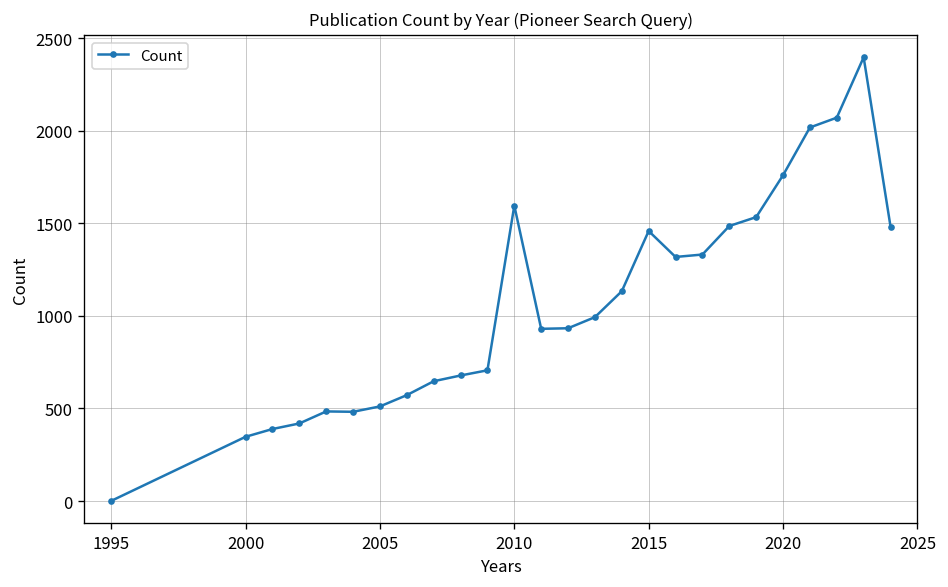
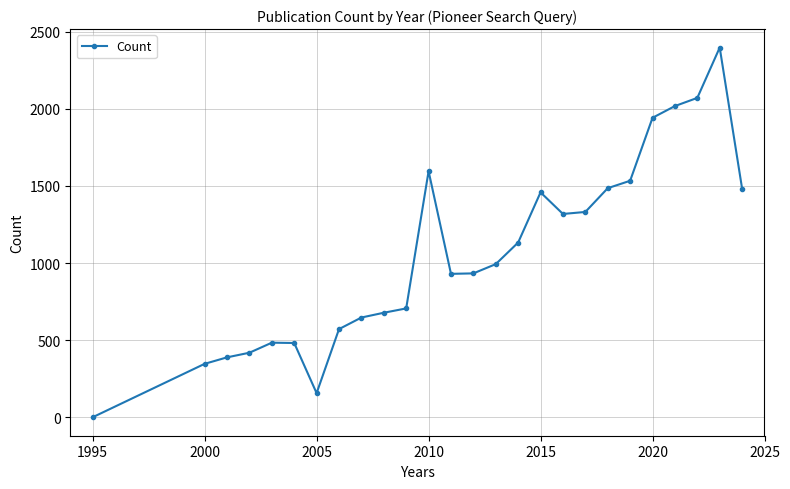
  {
    "1995": 0,
    "2000": 350,
-   "2005": 510,
+   "2005": 160,
    "2010": 1600,
    "2015": 1460,
-   "2020": 1760
+   "2020": 1940
  }
